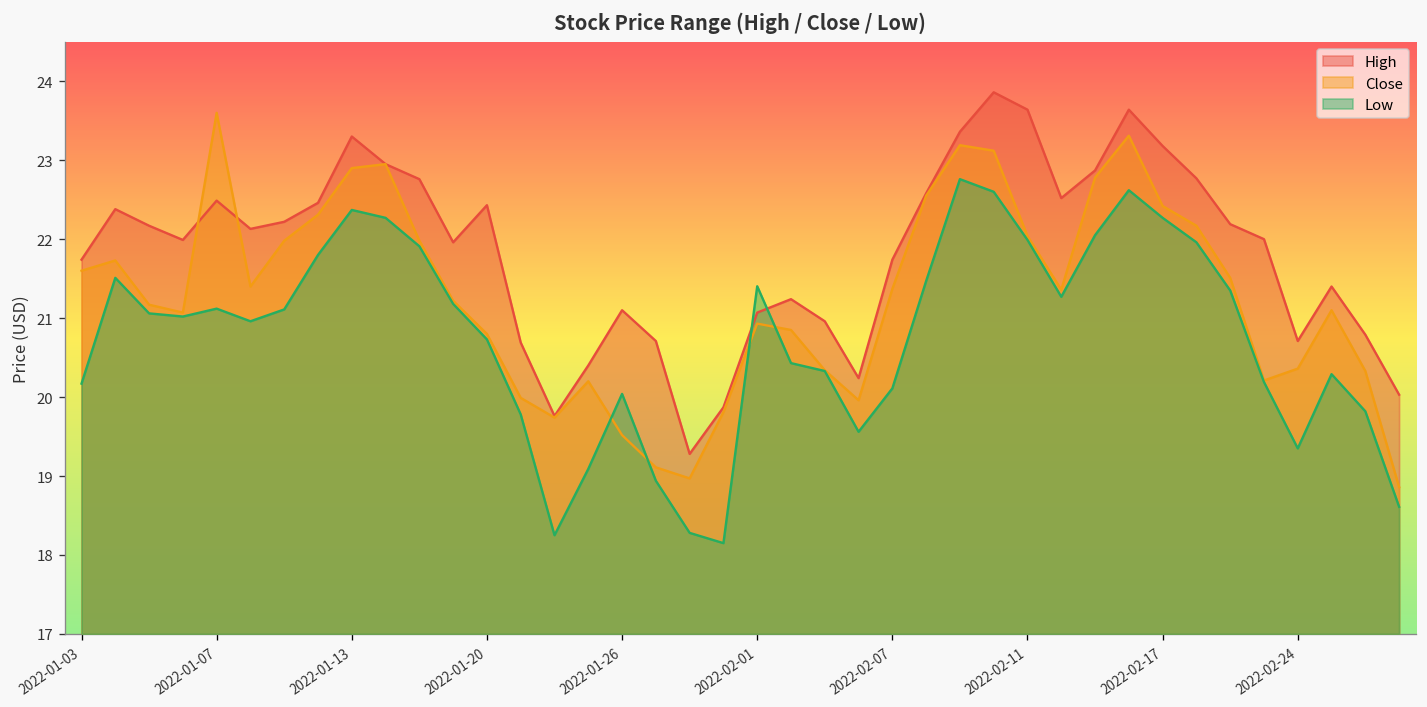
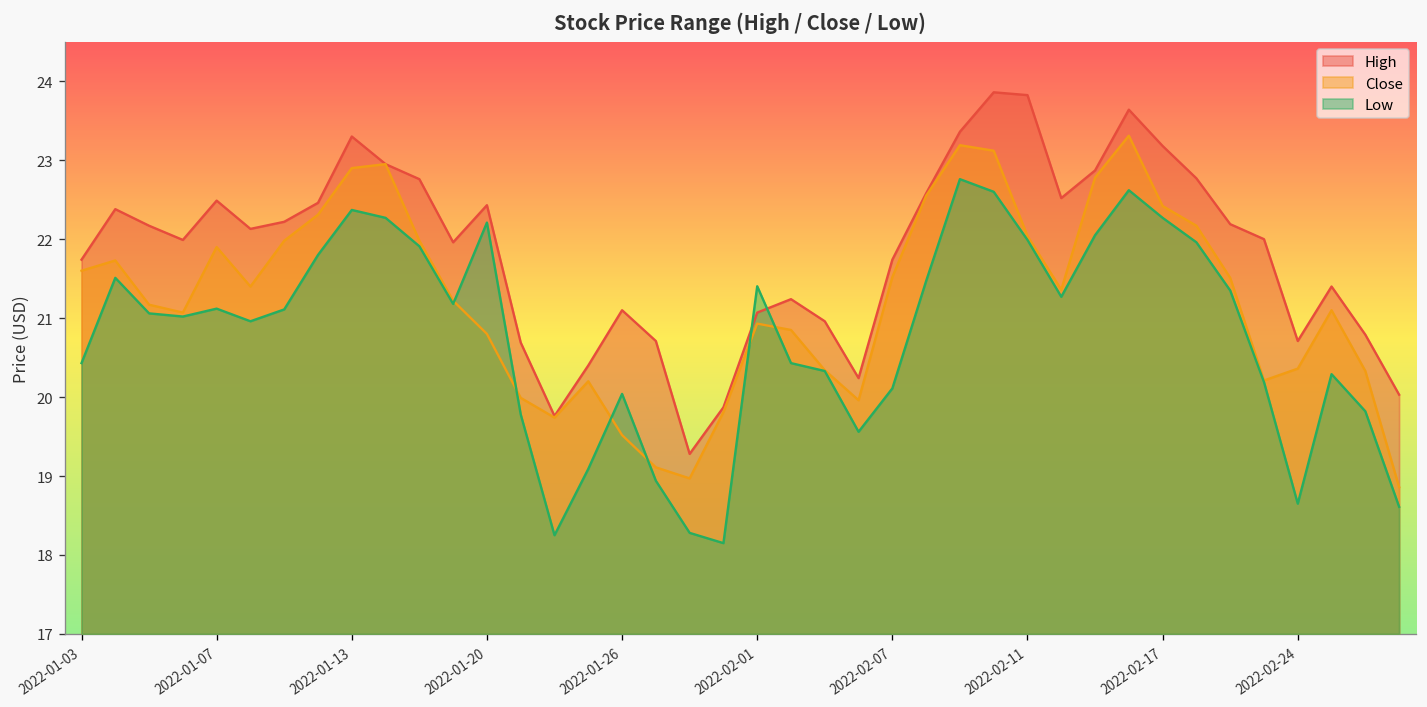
  {
    "High": {
      "2022-01-03": 21.7,
      "2022-01-07": 22.5,
      "2022-01-13": 23.3,
      "2022-01-20": 22.4,
      "2022-01-26": 21.1,
      "2022-02-01": 21.1,
      "2022-02-07": 21.7,
-     "2022-02-11": 23.6,
+     "2022-02-11": 23.8,
      "2022-02-17": 23.2,
      "2022-02-24": 20.7
    },
    "Close": {
      "2022-01-03": 21.6,
-     "2022-01-07": 23.6,
+     "2022-01-07": 21.9,
      "2022-01-13": 22.9,
      "2022-01-20": 20.8,
      "2022-01-26": 19.5,
      "2022-02-01": 20.9,
-     "2022-02-07": 21.4,
+     "2022-02-07": 21.5,
      "2022-02-11": 22.0,
      "2022-02-17": 22.4,
      "2022-02-24": 20.4
    },
    "Low": {
-     "2022-01-03": 20.2,
+     "2022-01-03": 20.4,
      "2022-01-07": 21.1,
      "2022-01-13": 22.4,
-     "2022-01-20": 20.7,
+     "2022-01-20": 22.2,
      "2022-01-26": 20.0,
      "2022-02-01": 21.4,
      "2022-02-07": 20.1,
      "2022-02-11": 22.0,
      "2022-02-17": 22.3,
-     "2022-02-24": 19.4
+     "2022-02-24": 18.7
    }
  }
